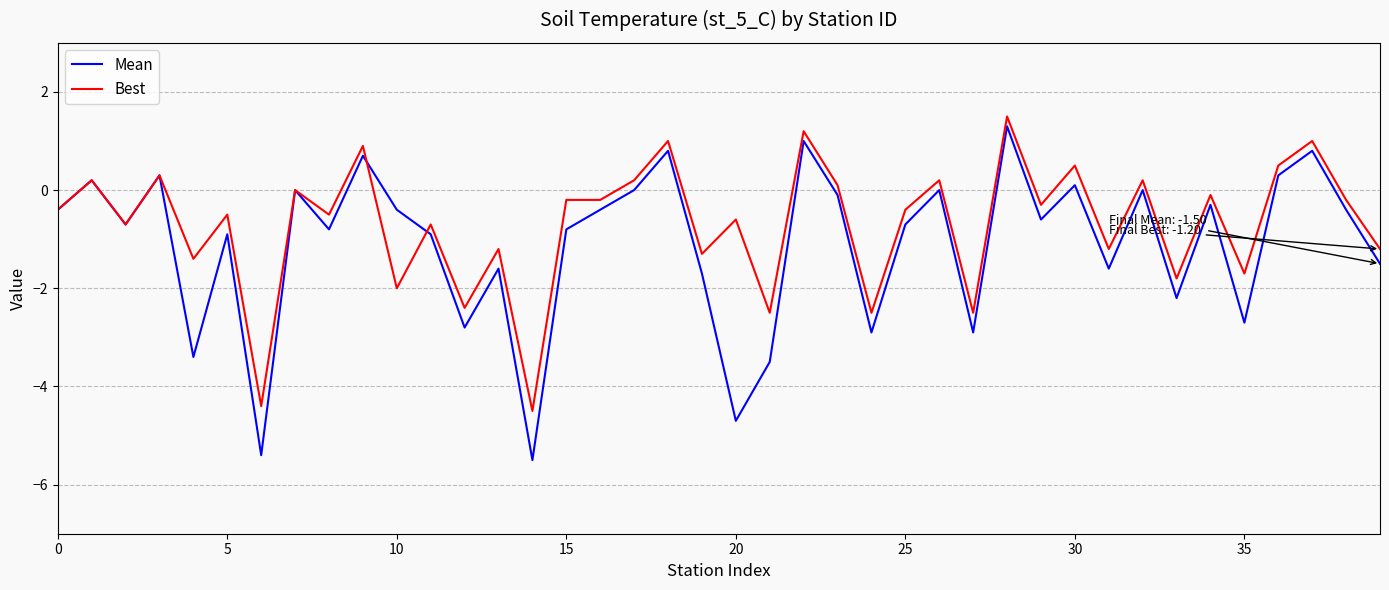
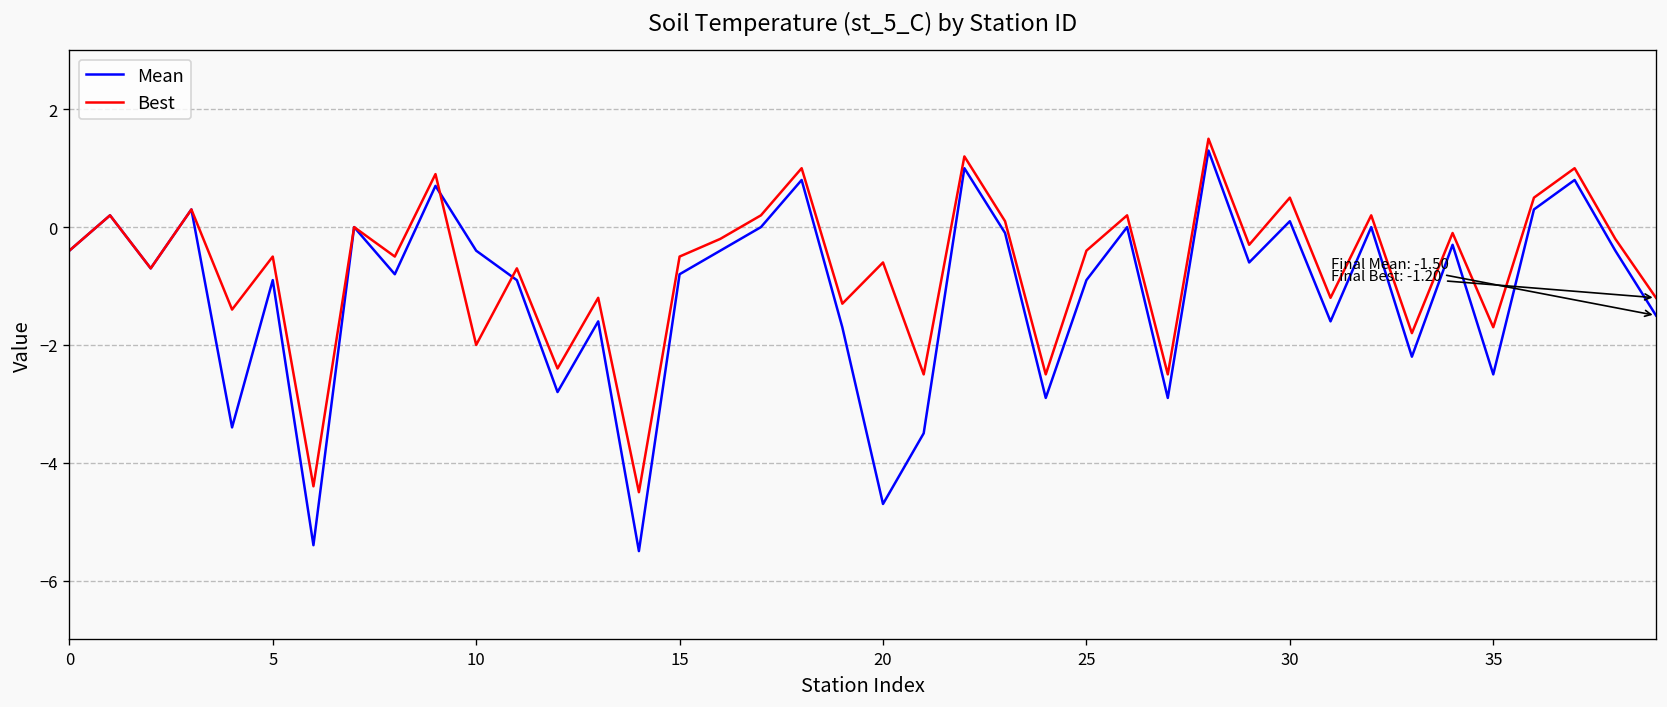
  {
    "Mean": {
      "5": -0.9,
      "10": -0.4,
      "15": -0.8,
      "20": -4.7,
-     "25": -0.7,
+     "25": -0.9,
      "30": 0.1,
-     "35": -2.7
+     "35": -2.5
    },
    "Best": {
      "5": -0.5,
      "10": -2.0,
-     "15": -0.2,
+     "15": -0.5,
      "20": -0.6,
      "25": -0.4,
      "30": 0.5,
      "35": -1.7
    }
  }
